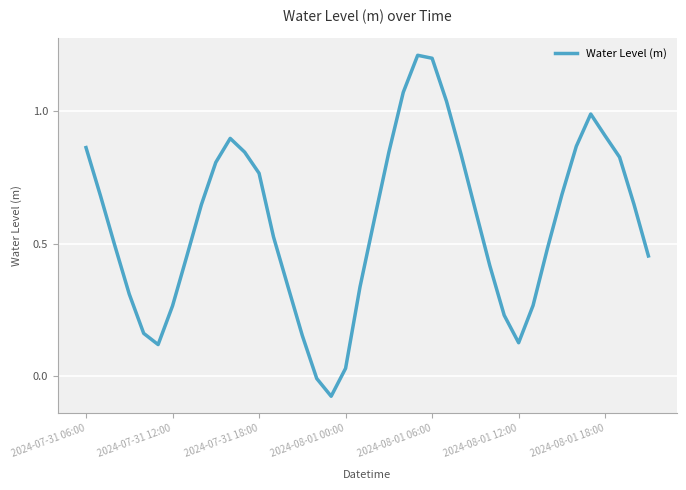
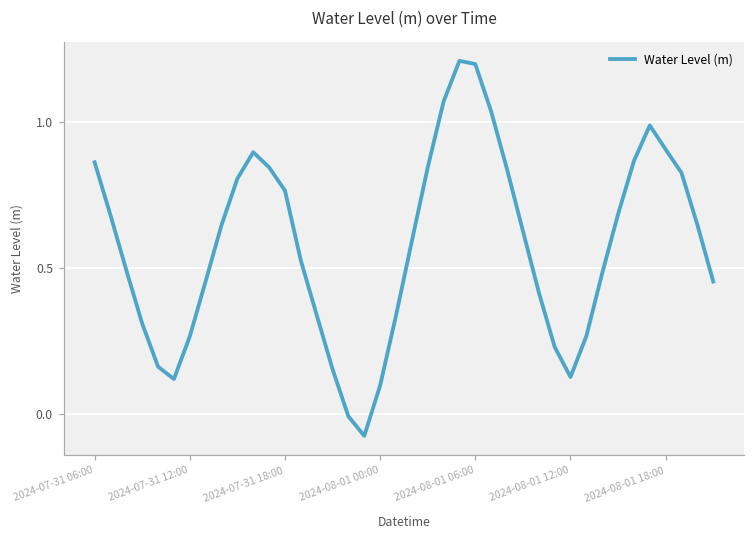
  {
    "2024-07-31 06:00": 0.86,
    "2024-07-31 12:00": 0.27,
    "2024-07-31 18:00": 0.76,
-   "2024-08-01 00:00": 0.03,
+   "2024-08-01 00:00": 0.10,
    "2024-08-01 06:00": 1.20,
    "2024-08-01 12:00": 0.13,
    "2024-08-01 18:00": 0.91
  }
